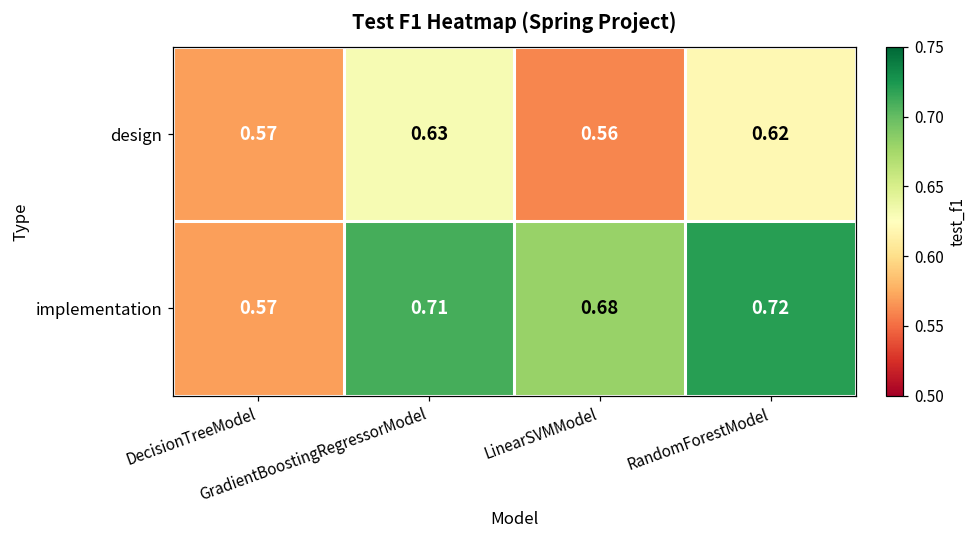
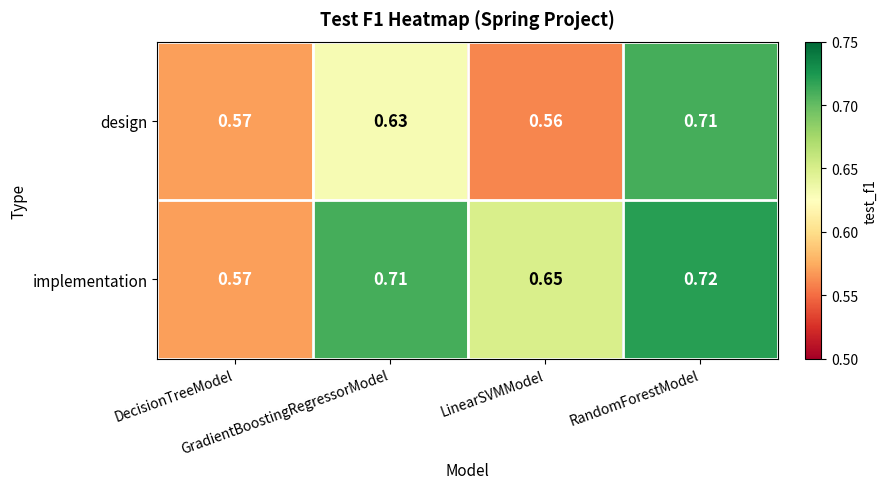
  {
    "design": {
      "DecisionTreeModel": 0.57,
      "GradientBoostingRegressorModel": 0.63,
      "LinearSVMModel": 0.56,
-     "RandomForestModel": 0.62
+     "RandomForestModel": 0.71
    },
    "implementation": {
      "DecisionTreeModel": 0.57,
      "GradientBoostingRegressorModel": 0.71,
-     "LinearSVMModel": 0.68,
+     "LinearSVMModel": 0.65,
      "RandomForestModel": 0.72
    }
  }
